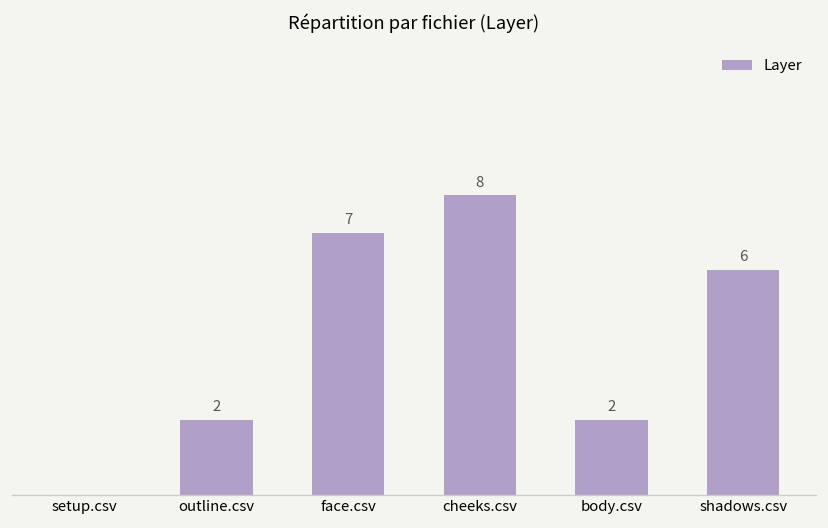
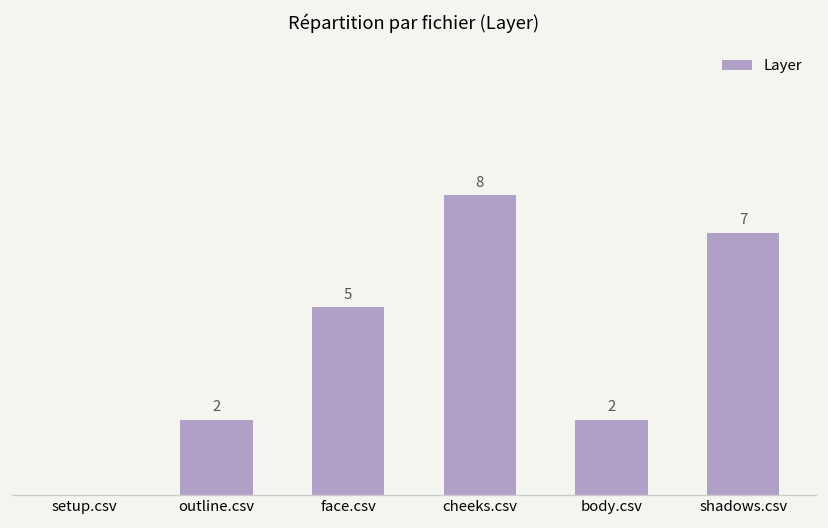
  {
    "outline.csv": 2,
-   "face.csv": 7,
+   "face.csv": 5,
    "cheeks.csv": 8,
    "body.csv": 2,
-   "shadows.csv": 6
+   "shadows.csv": 7
  }
